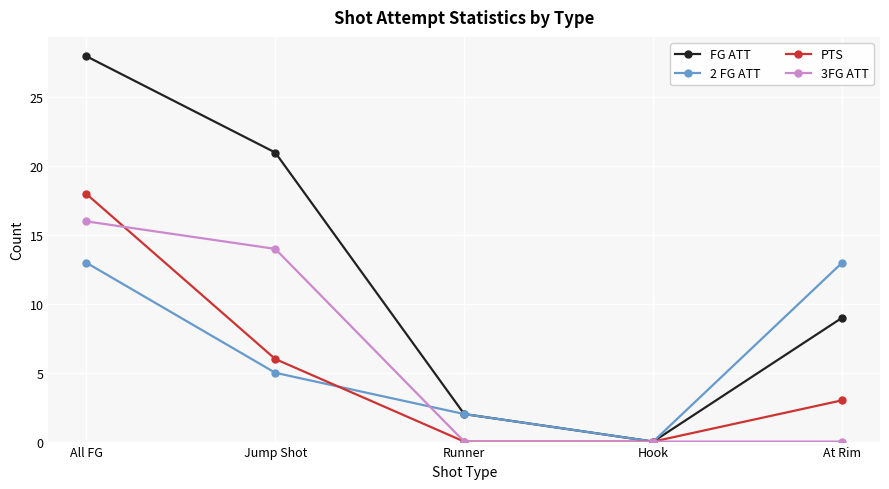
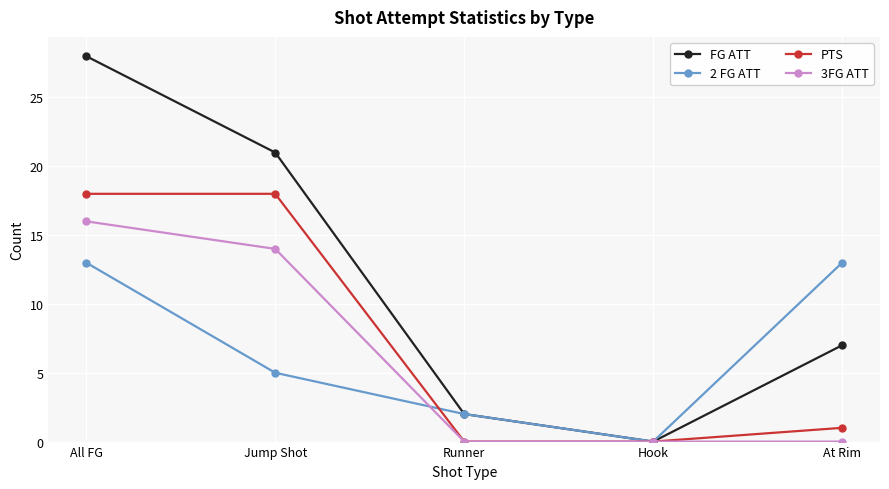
  {
    "FG ATT": {
      "All FG": 28,
      "Jump Shot": 21,
-     "At Rim": 9
+     "At Rim": 7
    },
    "2 FG ATT": {
      "All FG": 13,
      "Jump Shot": 5,
      "At Rim": 13
    },
    "PTS": {
      "All FG": 18,
-     "Jump Shot": 6,
-     "At Rim": 3
+     "Jump Shot": 18,
+     "At Rim": 1
    },
    "3FG ATT": {
      "All FG": 16,
      "Jump Shot": 14,
      "At Rim": 0
    }
  }
